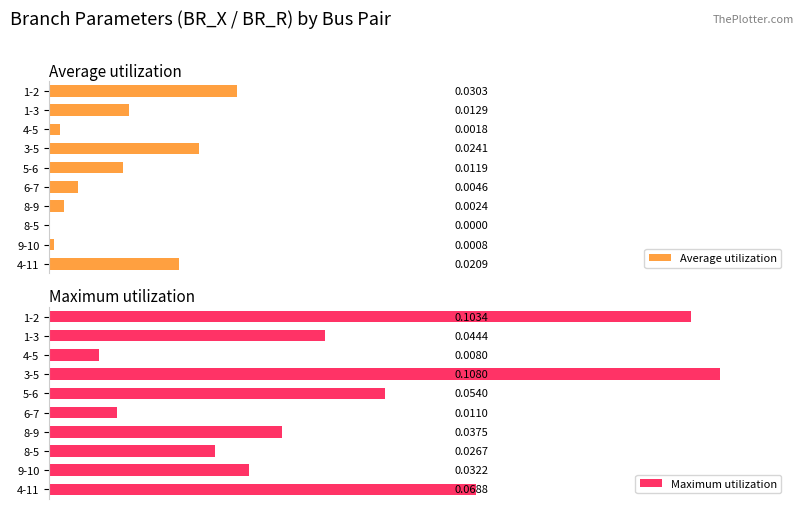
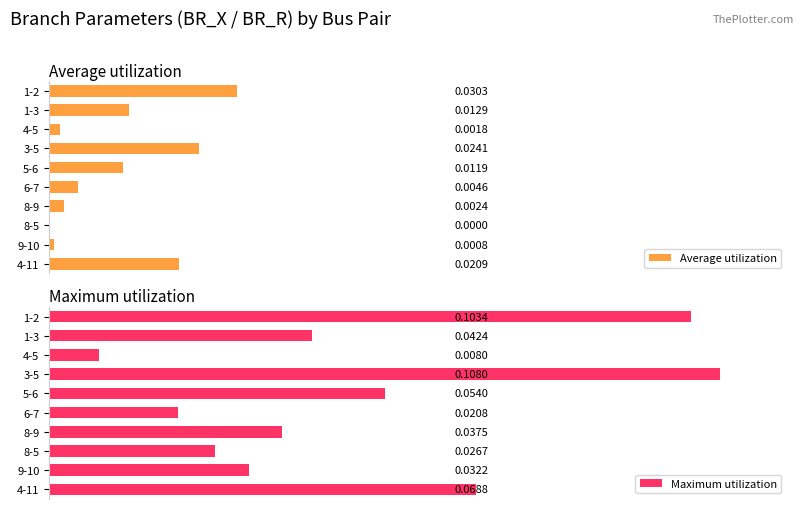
  {
    "Maximum utilization": {
      "1-2": 0.1034,
-     "1-3": 0.0444,
+     "1-3": 0.0424,
      "3-5": 0.1080,
-     "6-7": 0.0110,
+     "6-7": 0.0208,
      "4-11": 0.0688
    }
  }
